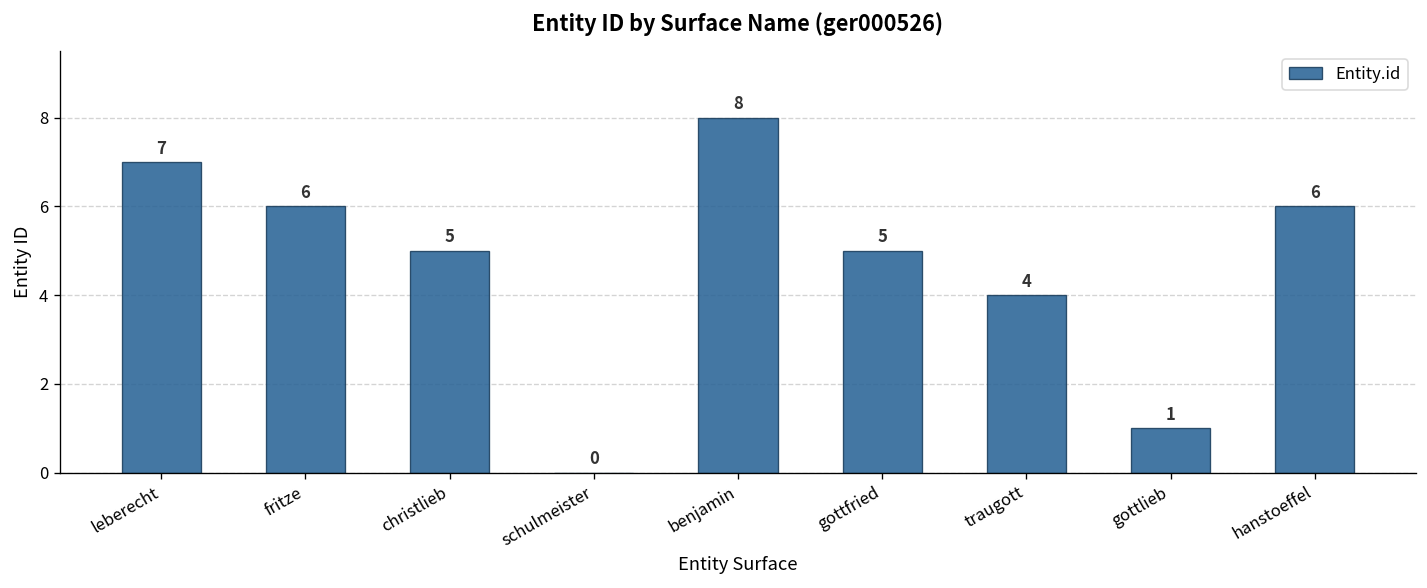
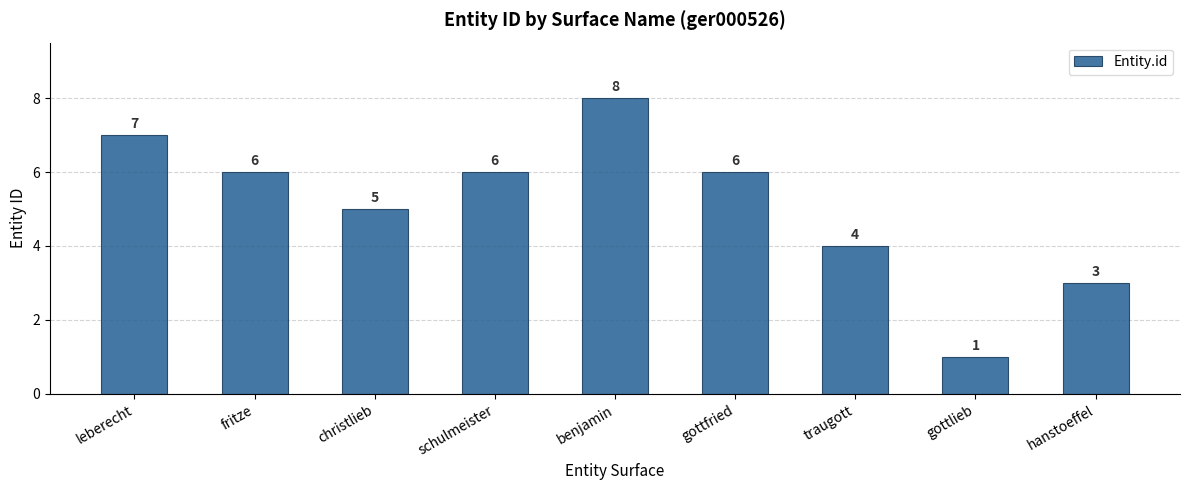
  {
    "leberecht": 7,
    "fritze": 6,
    "christlieb": 5,
-   "schulmeister": 0,
+   "schulmeister": 6,
    "benjamin": 8,
-   "gottfried": 5,
+   "gottfried": 6,
    "traugott": 4,
    "gottlieb": 1,
-   "hanstoeffel": 6
+   "hanstoeffel": 3
  }
